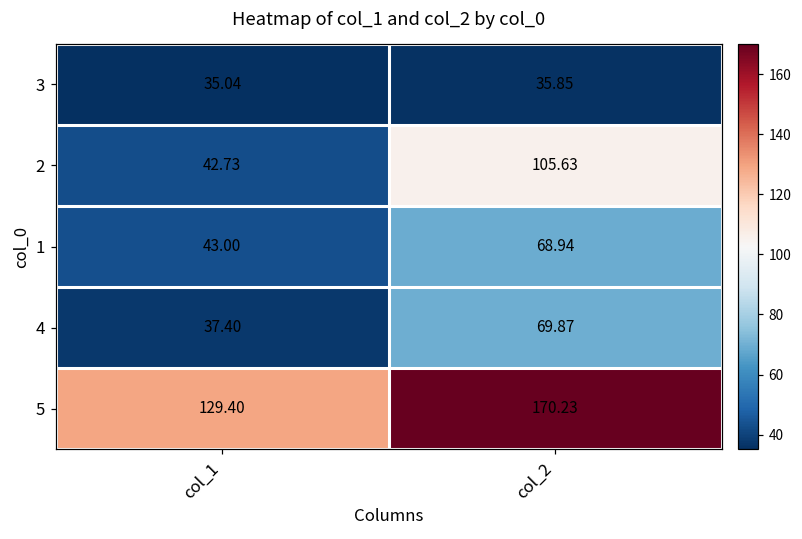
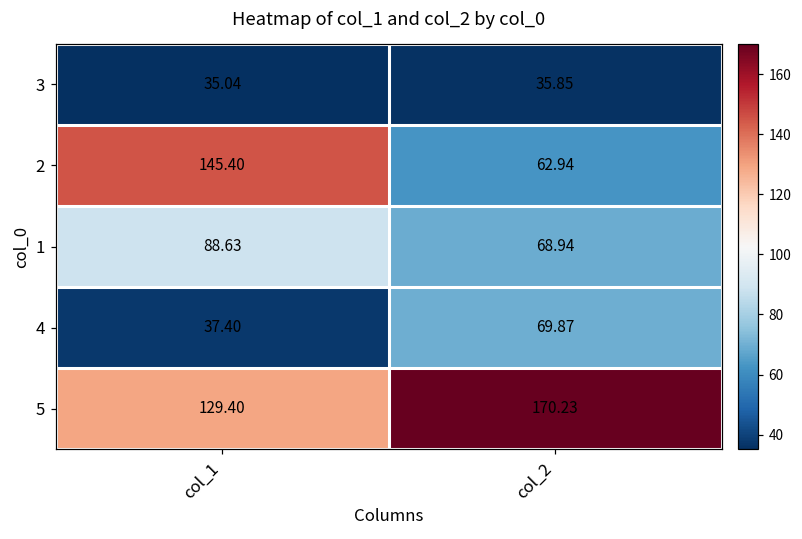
  {
    "3": {
      "col_1": 35.04,
      "col_2": 35.85
    },
    "2": {
-     "col_1": 42.73,
-     "col_2": 105.63
+     "col_1": 145.40,
+     "col_2": 62.94
    },
    "1": {
-     "col_1": 43.00,
+     "col_1": 88.63,
      "col_2": 68.94
    },
    "4": {
      "col_1": 37.40,
      "col_2": 69.87
    },
    "5": {
      "col_1": 129.40,
      "col_2": 170.23
    }
  }
